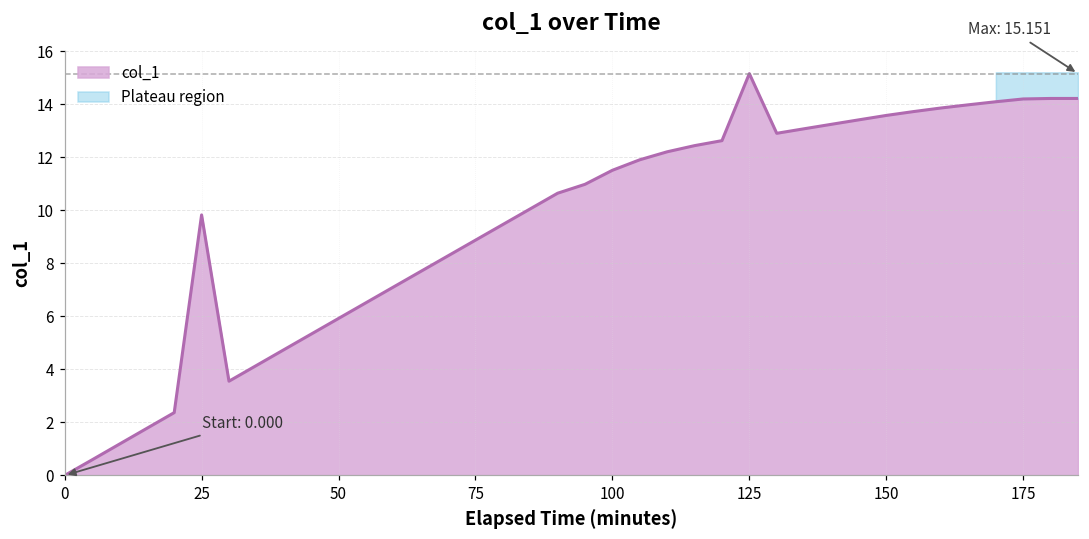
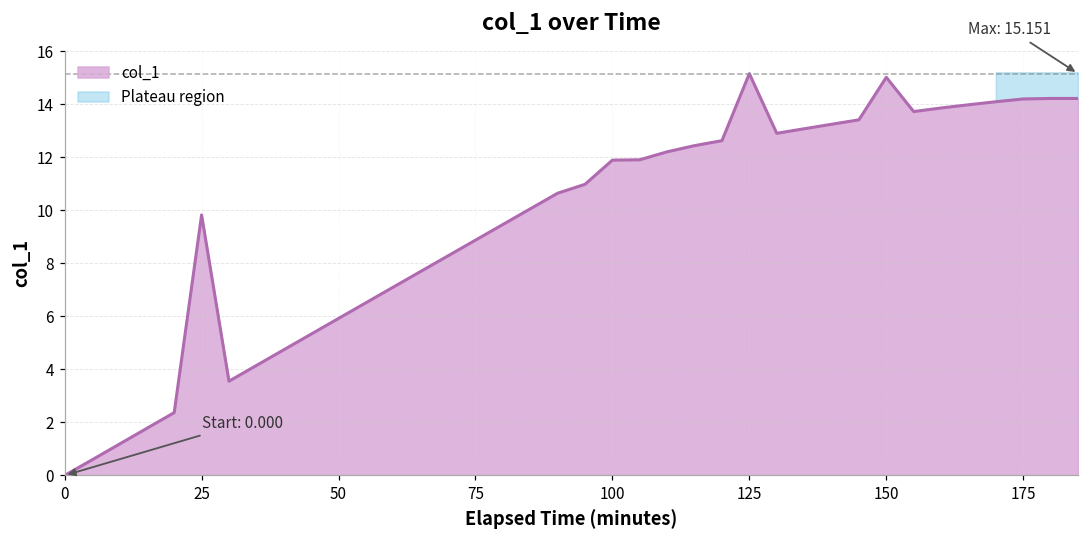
  {
    "col_1": {
      "0": 0.0,
      "25": 9.8,
      "50": 5.9,
      "75": 8.9,
-     "100": 11.5,
+     "100": 11.9,
      "125": 15.2,
-     "150": 13.6,
+     "150": 15.0,
      "175": 14.2
    }
  }
